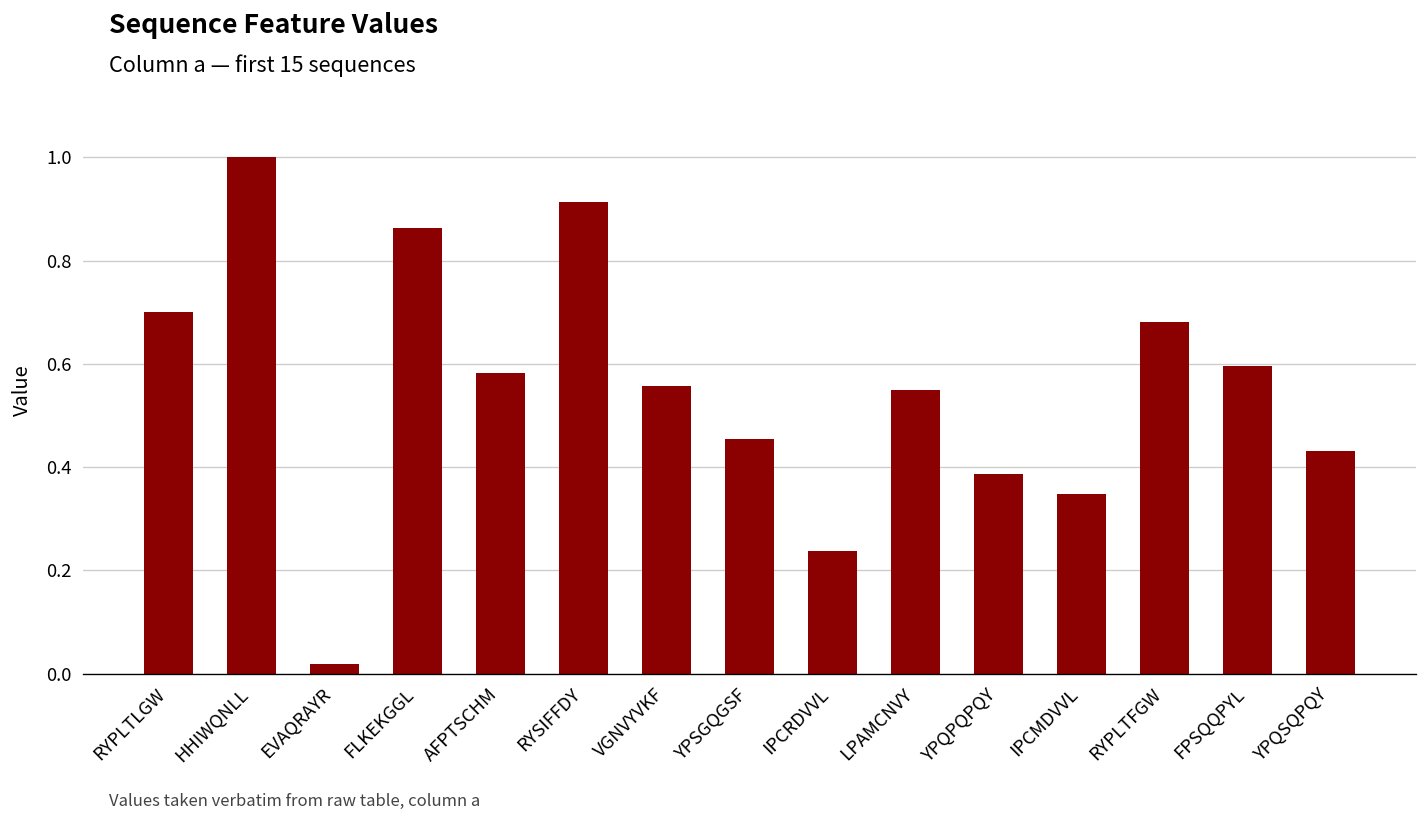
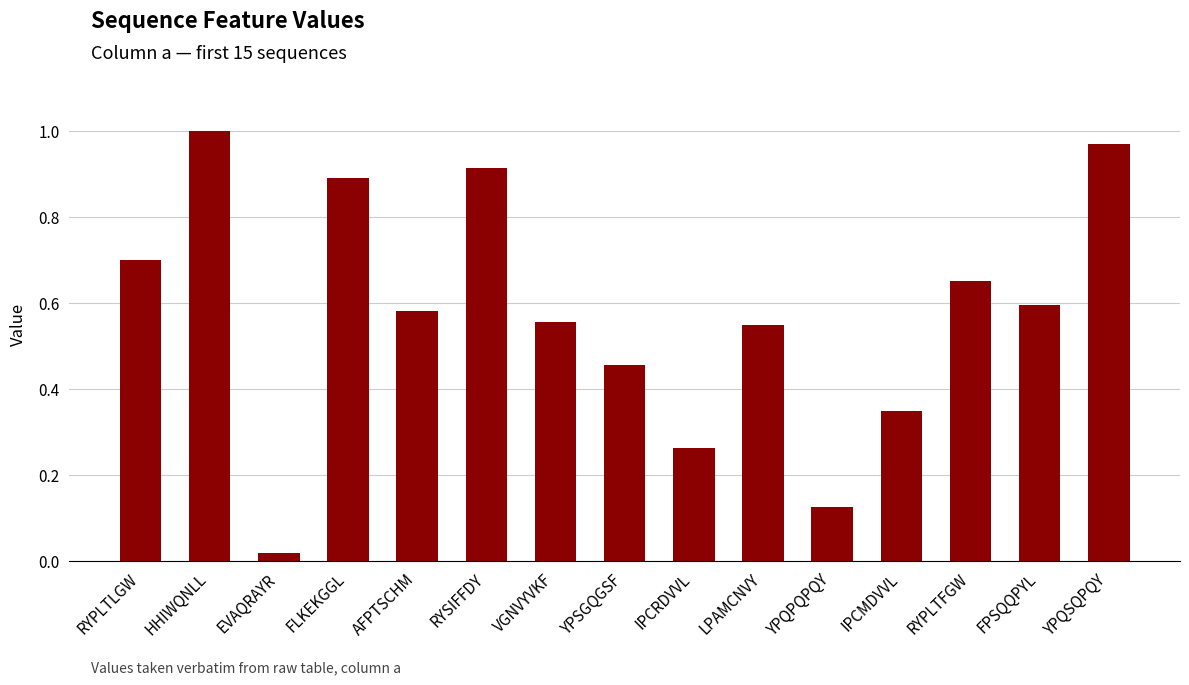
  {
    "RYPLTLGW": 0.70,
    "HHIWQNLL": 1.00,
    "EVAQRAYR": 0.02,
-   "FLKEKGGL": 0.86,
+   "FLKEKGGL": 0.89,
    "AFPTSCHM": 0.58,
    "RYSIFFDY": 0.91,
    "VGNVYVKF": 0.56,
    "YPSGQGSF": 0.46,
-   "IPCRDVVL": 0.24,
+   "IPCRDVVL": 0.26,
    "LPAMCNVY": 0.55,
-   "YPQPQPQY": 0.39,
+   "YPQPQPQY": 0.13,
    "IPCMDVVL": 0.35,
-   "RYPLTFGW": 0.68,
+   "RYPLTFGW": 0.65,
    "FPSQQPYL": 0.60,
-   "YPQSQPQY": 0.43
+   "YPQSQPQY": 0.97
  }
